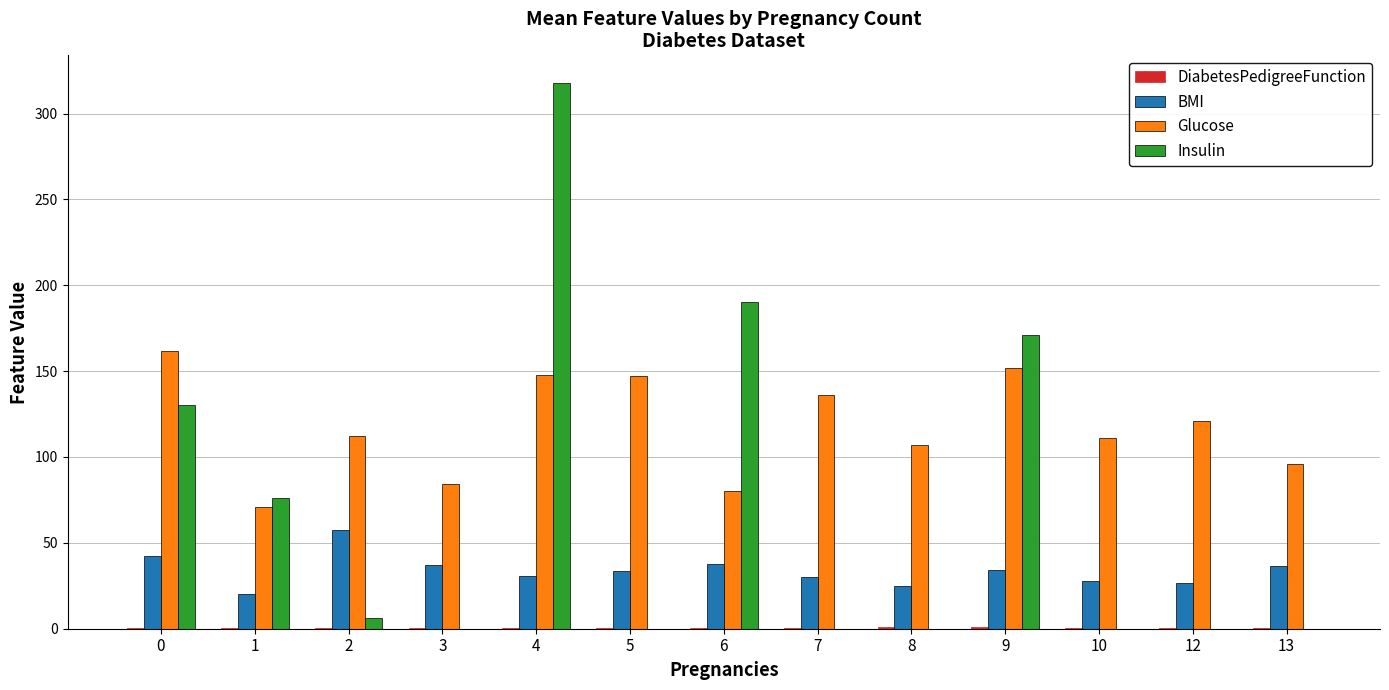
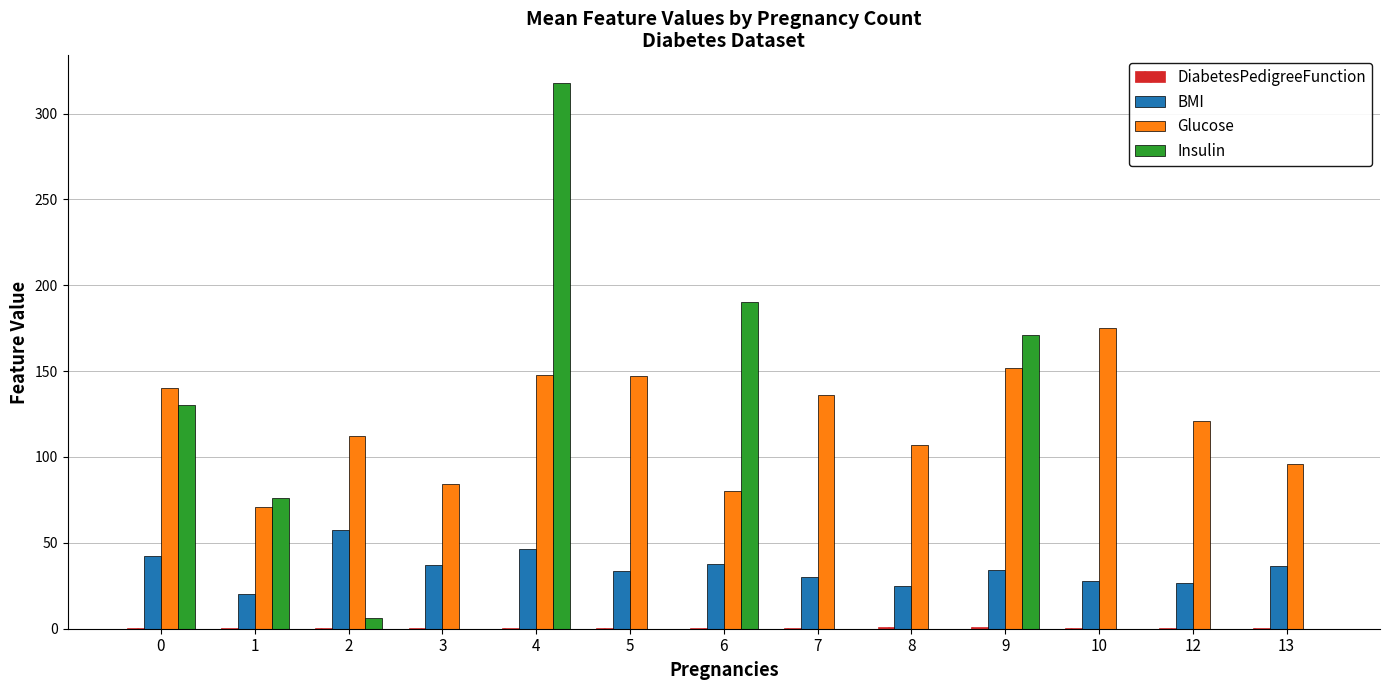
  {
    "BMI": {
      "0": 43,
      "1": 20,
      "2": 57,
      "3": 37,
-     "4": 31,
+     "4": 46,
      "5": 34,
      "6": 38,
      "7": 30,
      "8": 25,
      "9": 34,
      "10": 28,
      "12": 27,
      "13": 37
    },
    "Glucose": {
-     "0": 162,
+     "0": 140,
      "1": 71,
      "2": 112,
      "3": 84,
      "4": 148,
      "5": 147,
      "6": 80,
      "7": 136,
      "8": 107,
      "9": 152,
-     "10": 111,
+     "10": 175,
      "12": 121,
      "13": 96
    },
    "Insulin": {
      "0": 130,
      "1": 76,
      "2": 6,
      "3": 0,
      "4": 318,
      "5": 0,
      "6": 190,
      "7": 0,
      "8": 0,
      "9": 171,
      "10": 0,
      "12": 0,
      "13": 0
    }
  }
